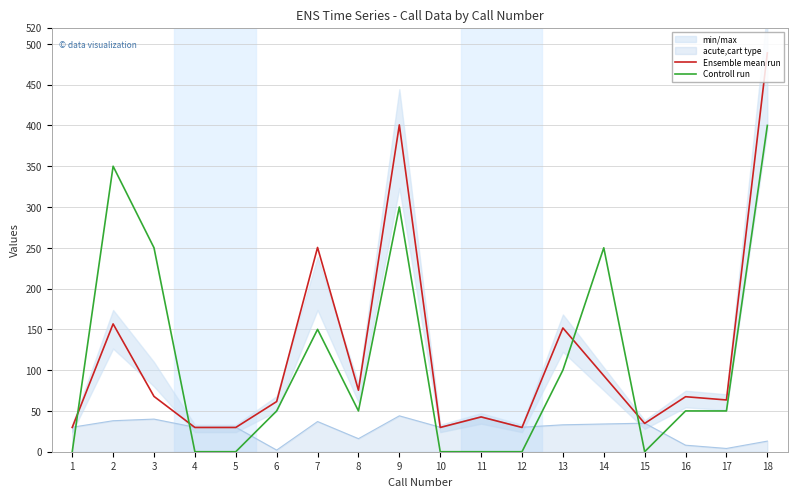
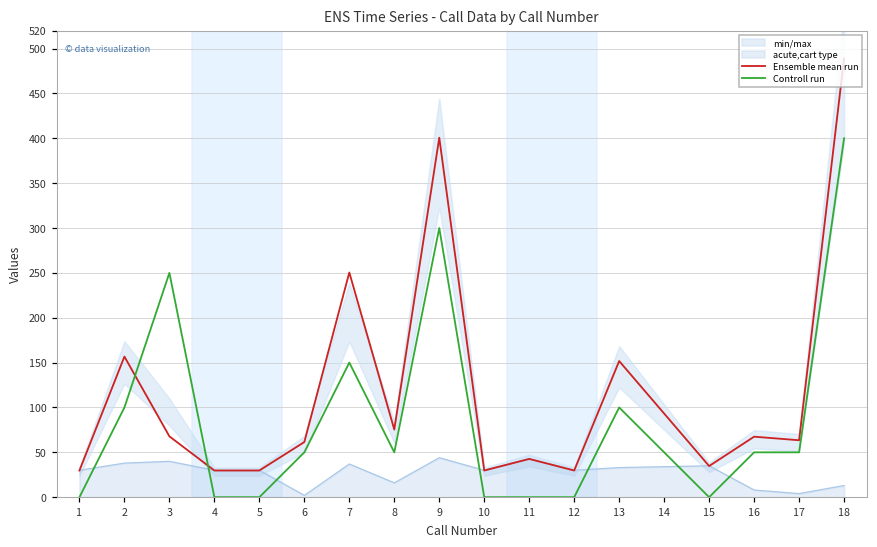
  {
    "Ensemble mean run": {
      "2": 160,
      "3": 70,
      "6": 60,
      "7": 250,
      "8": 80,
      "9": 400,
      "13": 150,
      "14": 90,
      "16": 70,
      "17": 60
    },
    "Controll run": {
      "1": 0,
-     "2": 350,
+     "2": 100,
      "3": 250,
      "4": 0,
      "5": 0,
      "6": 50,
      "7": 150,
      "8": 50,
      "9": 300,
      "10": 0,
      "11": 0,
      "12": 0,
      "13": 100,
-     "14": 250,
+     "14": 50,
      "15": 0,
      "16": 50,
      "17": 50,
      "18": 400
    }
  }
